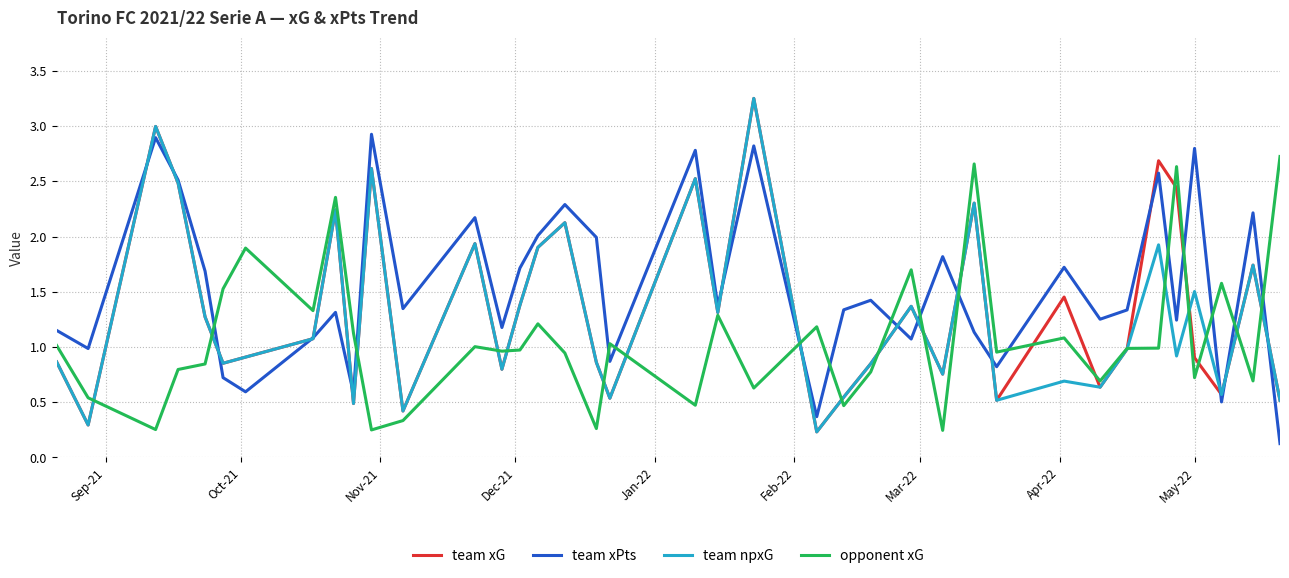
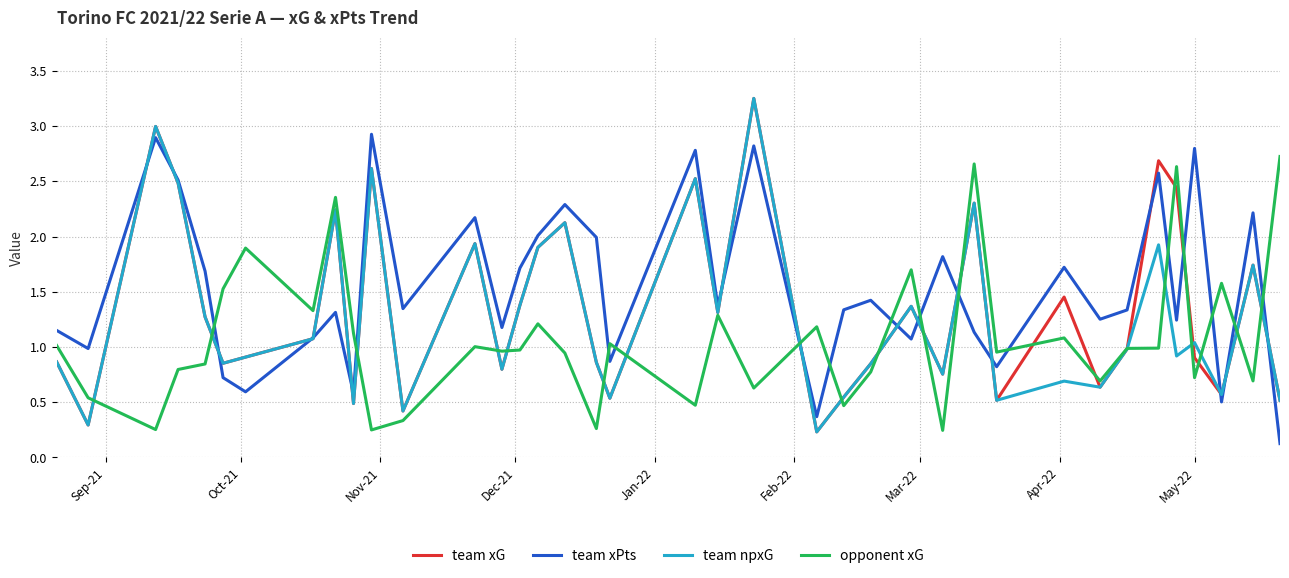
  {
    "team xG": {
      "May-22": 0.90
    },
    "team xPts": {
      "May-22": 2.80
    },
    "team npxG": {
-     "May-22": 1.50
+     "May-22": 1.04
    },
    "opponent xG": {
      "May-22": 0.72
    }
  }
